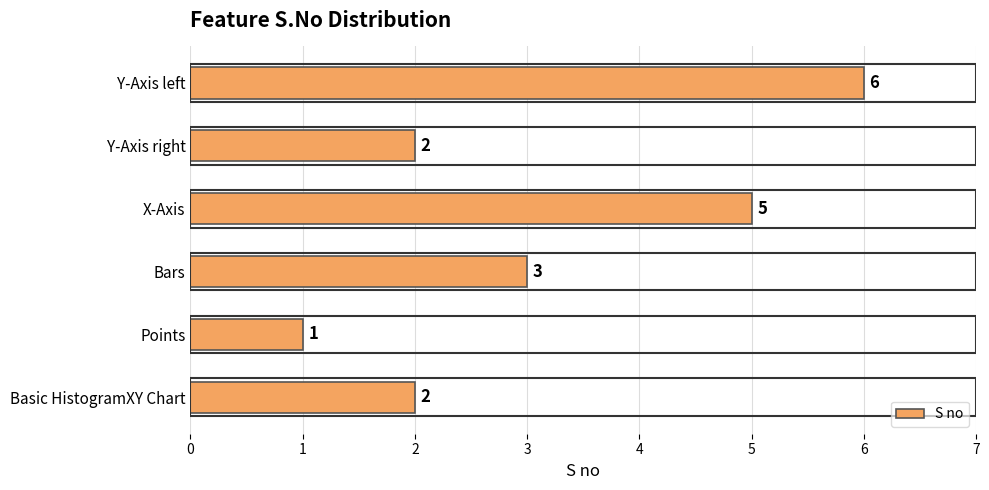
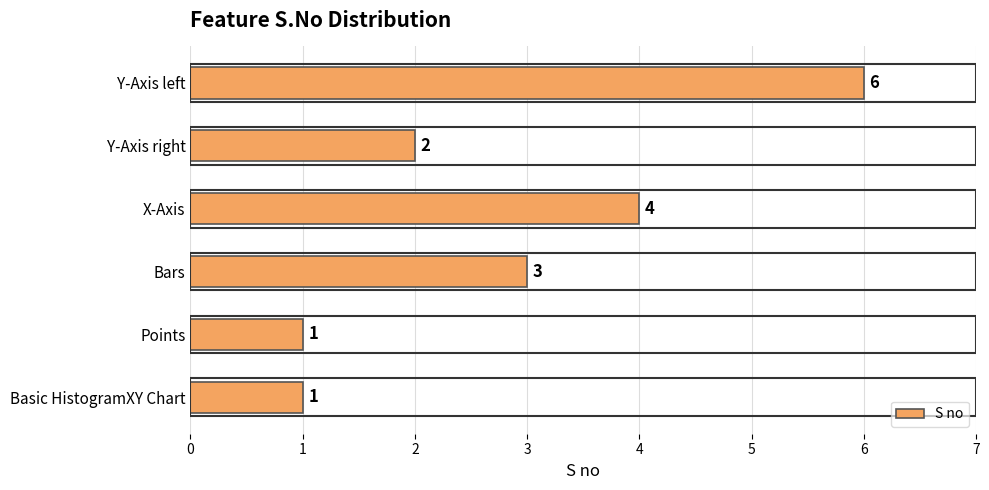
  {
    "Y-Axis left": 6,
    "Y-Axis right": 2,
-   "X-Axis": 5,
+   "X-Axis": 4,
    "Bars": 3,
    "Points": 1,
-   "Basic HistogramXY Chart": 2
+   "Basic HistogramXY Chart": 1
  }
